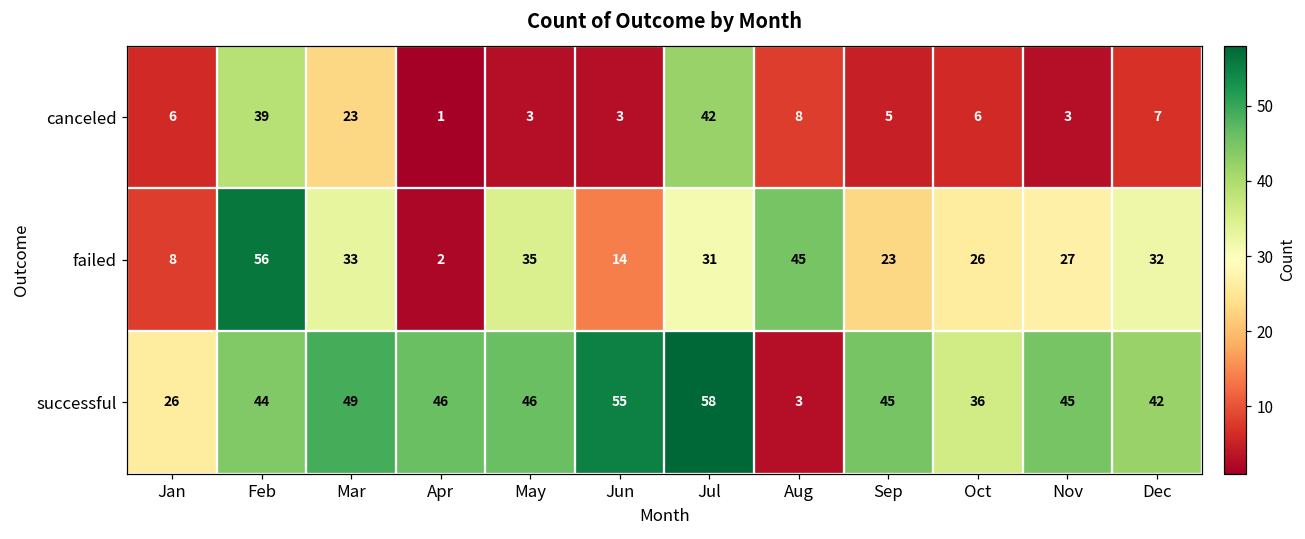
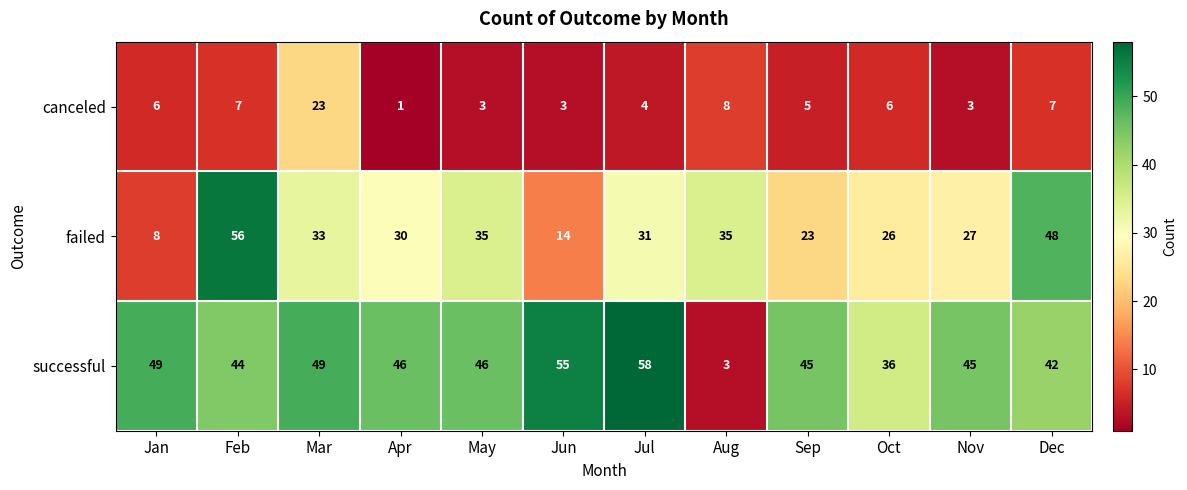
  {
    "canceled": {
      "Jan": 6,
-     "Feb": 39,
+     "Feb": 7,
      "Mar": 23,
      "Apr": 1,
      "May": 3,
      "Jun": 3,
-     "Jul": 42,
+     "Jul": 4,
      "Aug": 8,
      "Sep": 5,
      "Oct": 6,
      "Nov": 3,
      "Dec": 7
    },
    "failed": {
      "Jan": 8,
      "Feb": 56,
      "Mar": 33,
-     "Apr": 2,
+     "Apr": 30,
      "May": 35,
      "Jun": 14,
      "Jul": 31,
-     "Aug": 45,
+     "Aug": 35,
      "Sep": 23,
      "Oct": 26,
      "Nov": 27,
-     "Dec": 32
+     "Dec": 48
    },
    "successful": {
-     "Jan": 26,
+     "Jan": 49,
      "Feb": 44,
      "Mar": 49,
      "Apr": 46,
      "May": 46,
      "Jun": 55,
      "Jul": 58,
      "Aug": 3,
      "Sep": 45,
      "Oct": 36,
      "Nov": 45,
      "Dec": 42
    }
  }
